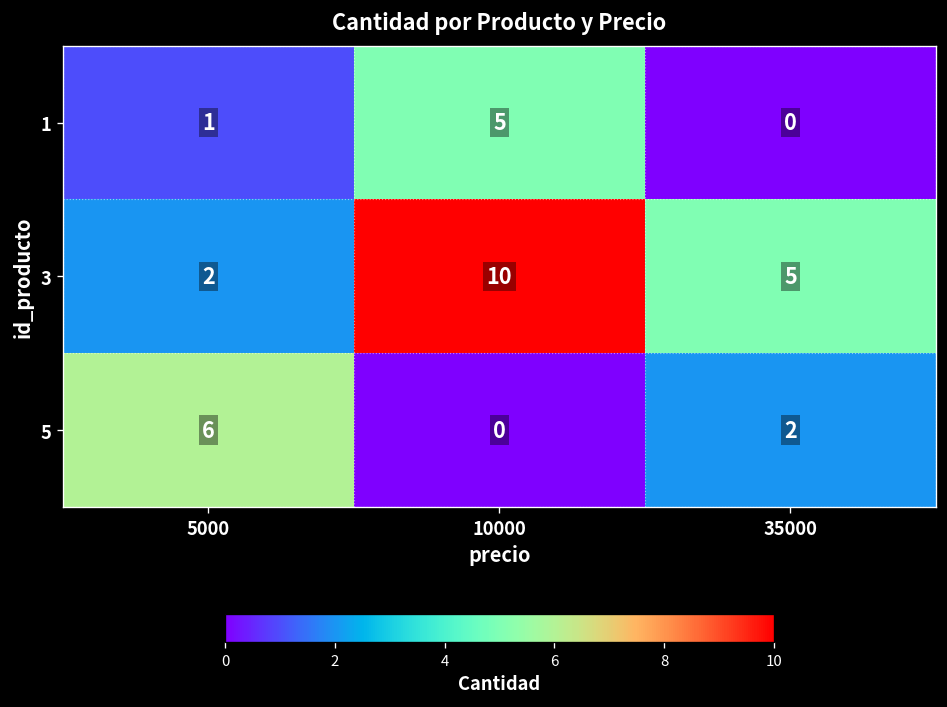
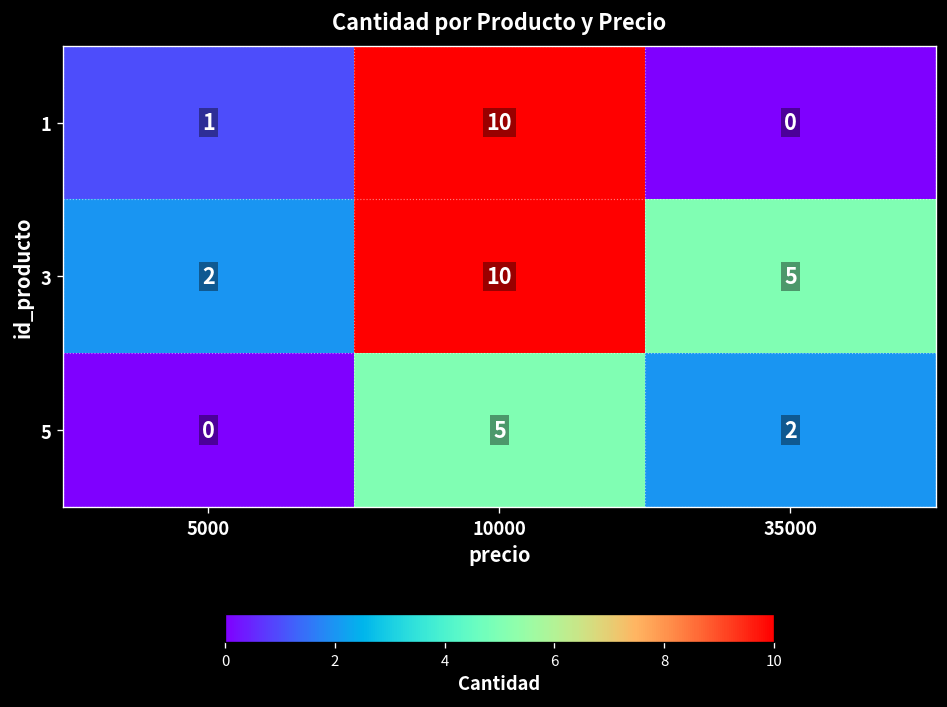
  {
    "1": {
-     "10000": 5
+     "10000": 10
    },
    "5": {
-     "5000": 6,
-     "10000": 0
+     "5000": 0,
+     "10000": 5
    }
  }
